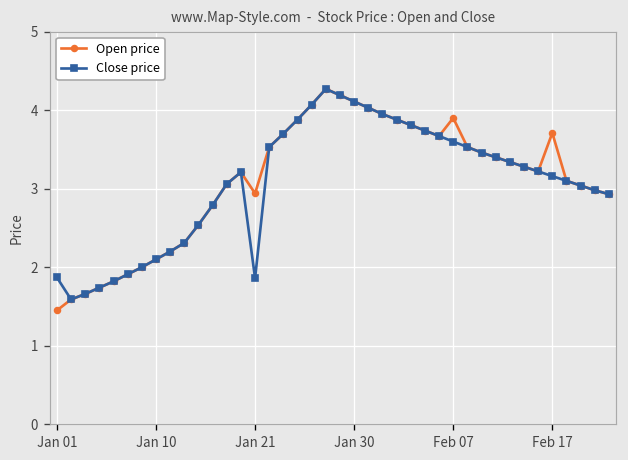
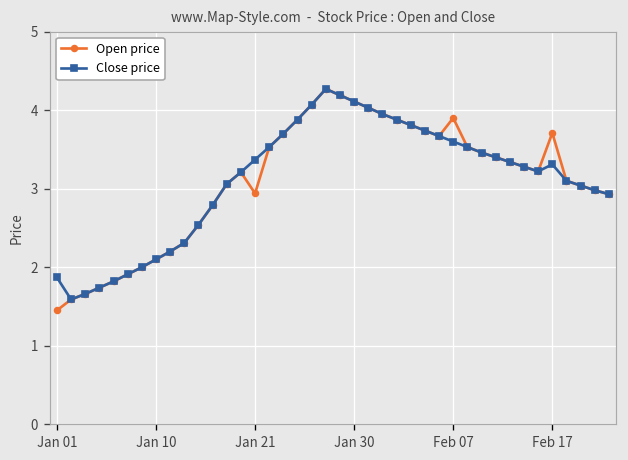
  {
    "Open price": {
      "Jan 01": 1.5,
      "Jan 21": 2.9,
      "Feb 07": 3.9,
      "Feb 17": 3.7
    },
    "Close price": {
      "Jan 01": 1.9,
-     "Jan 21": 1.9,
+     "Jan 21": 3.4,
      "Feb 07": 3.6,
-     "Feb 17": 3.2
+     "Feb 17": 3.3
    }
  }
